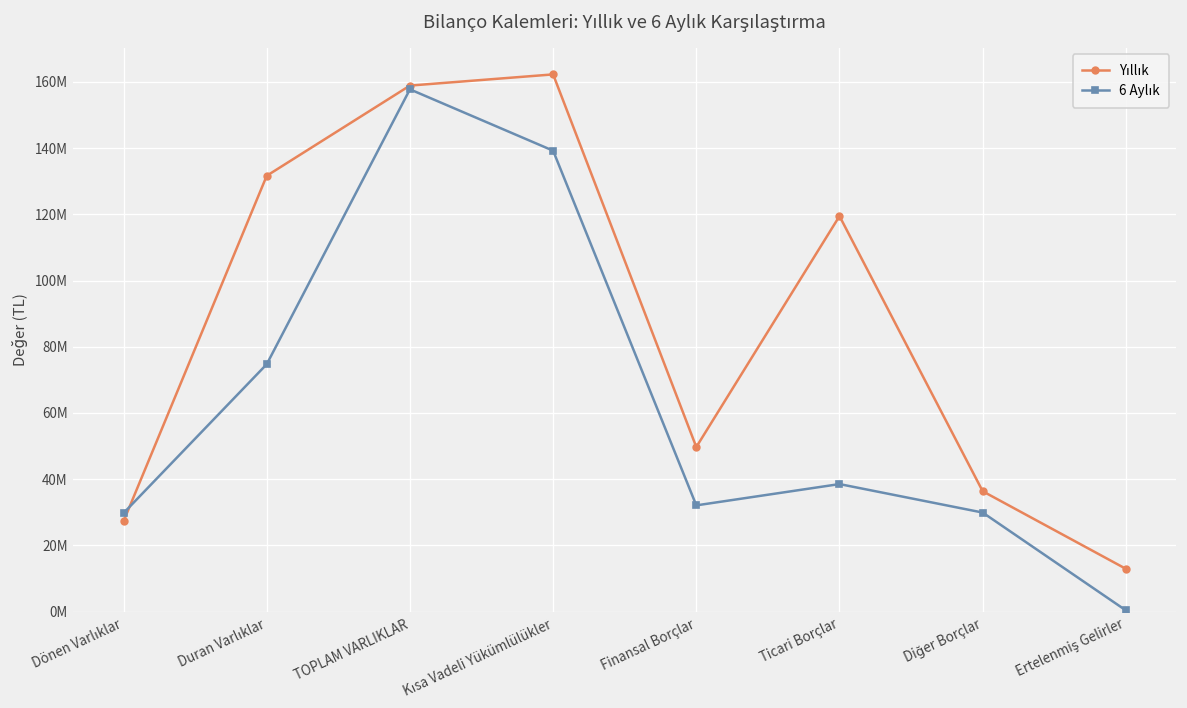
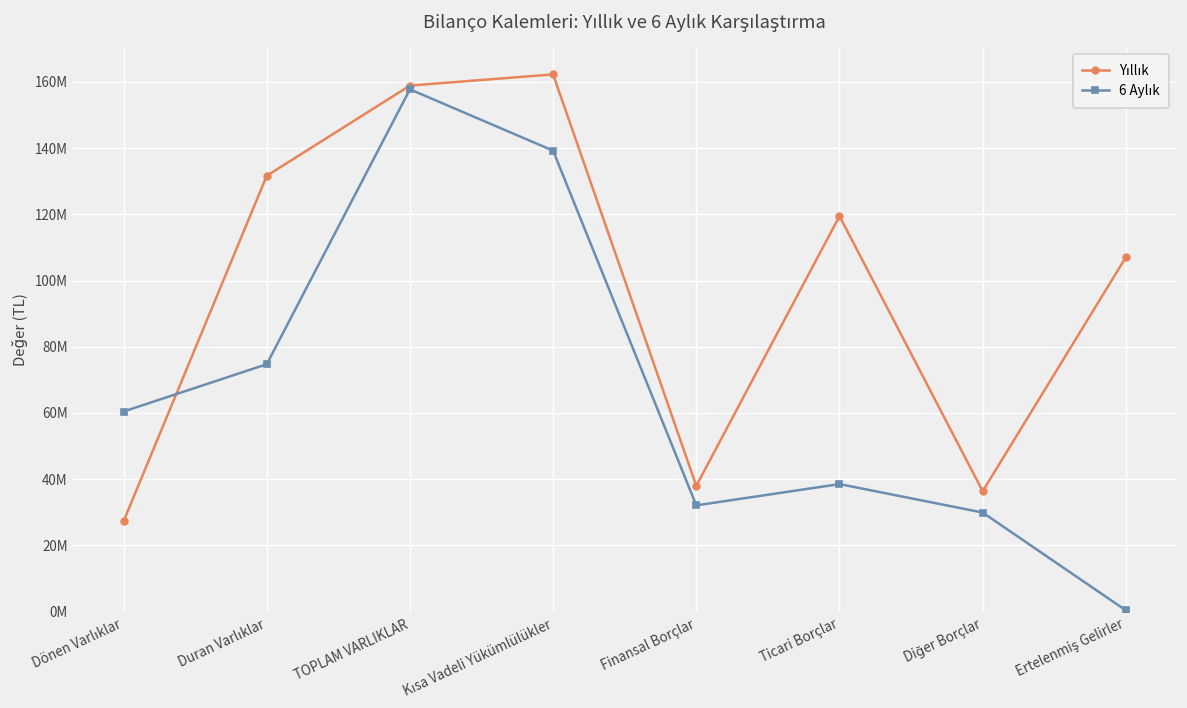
  {
    "Yıllık": {
      "Dönen Varlıklar": 27000000,
      "Duran Varlıklar": 132000000,
      "TOPLAM VARLIKLAR": 159000000,
      "Kısa Vadeli Yükümlülükler": 162000000,
-     "Finansal Borçlar": 50000000,
+     "Finansal Borçlar": 38000000,
      "Ticari Borçlar": 119000000,
      "Diğer Borçlar": 36000000,
-     "Ertelenmiş Gelirler": 13000000
+     "Ertelenmiş Gelirler": 107000000
    },
    "6 Aylık": {
-     "Dönen Varlıklar": 30000000,
+     "Dönen Varlıklar": 60000000,
      "Duran Varlıklar": 75000000,
      "TOPLAM VARLIKLAR": 158000000,
      "Kısa Vadeli Yükümlülükler": 139000000,
      "Finansal Borçlar": 32000000,
      "Ticari Borçlar": 39000000,
      "Diğer Borçlar": 30000000,
      "Ertelenmiş Gelirler": 0
    }
  }
